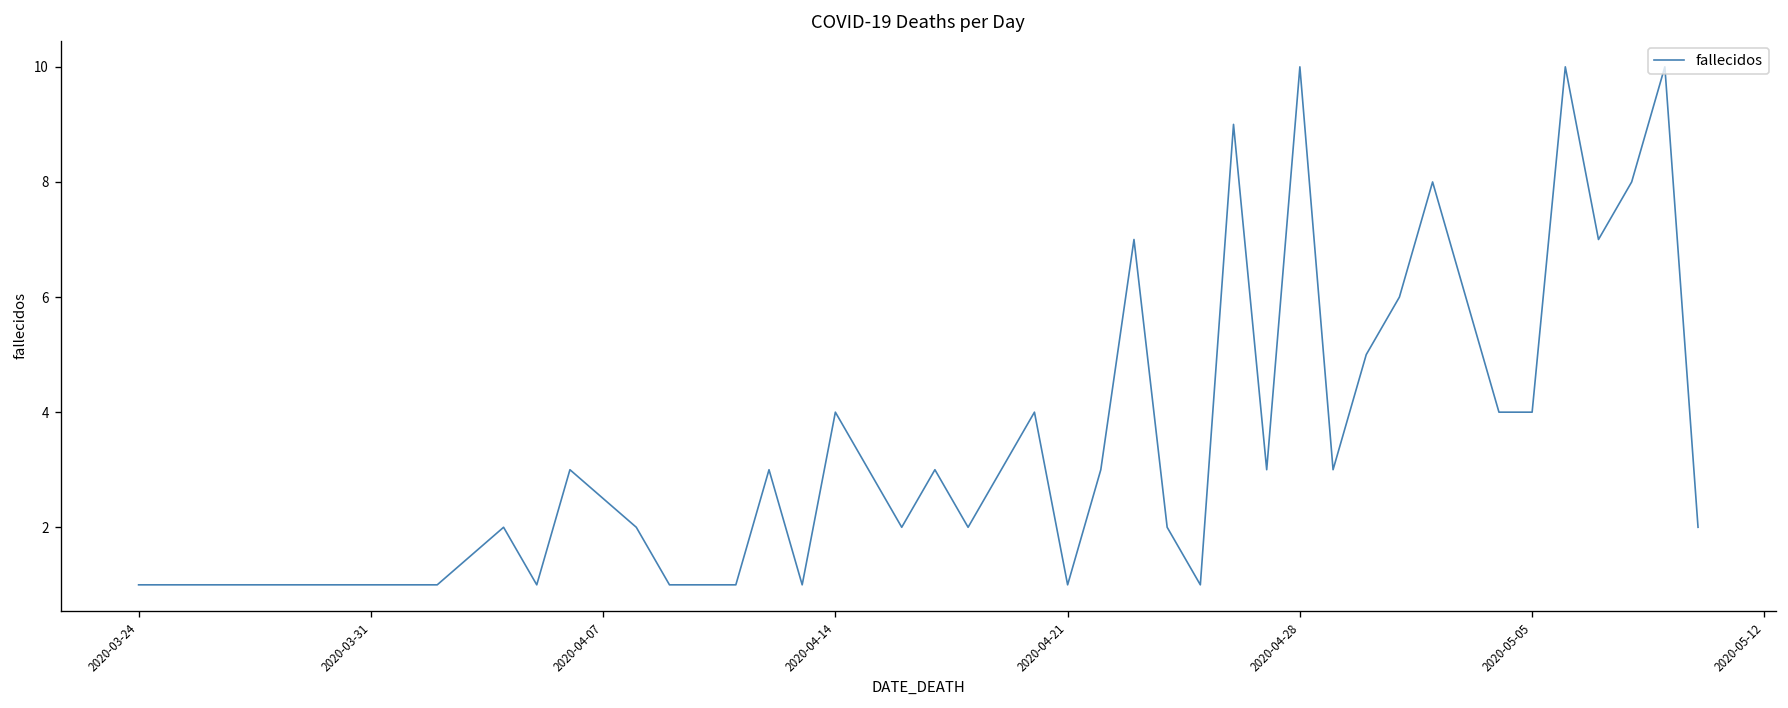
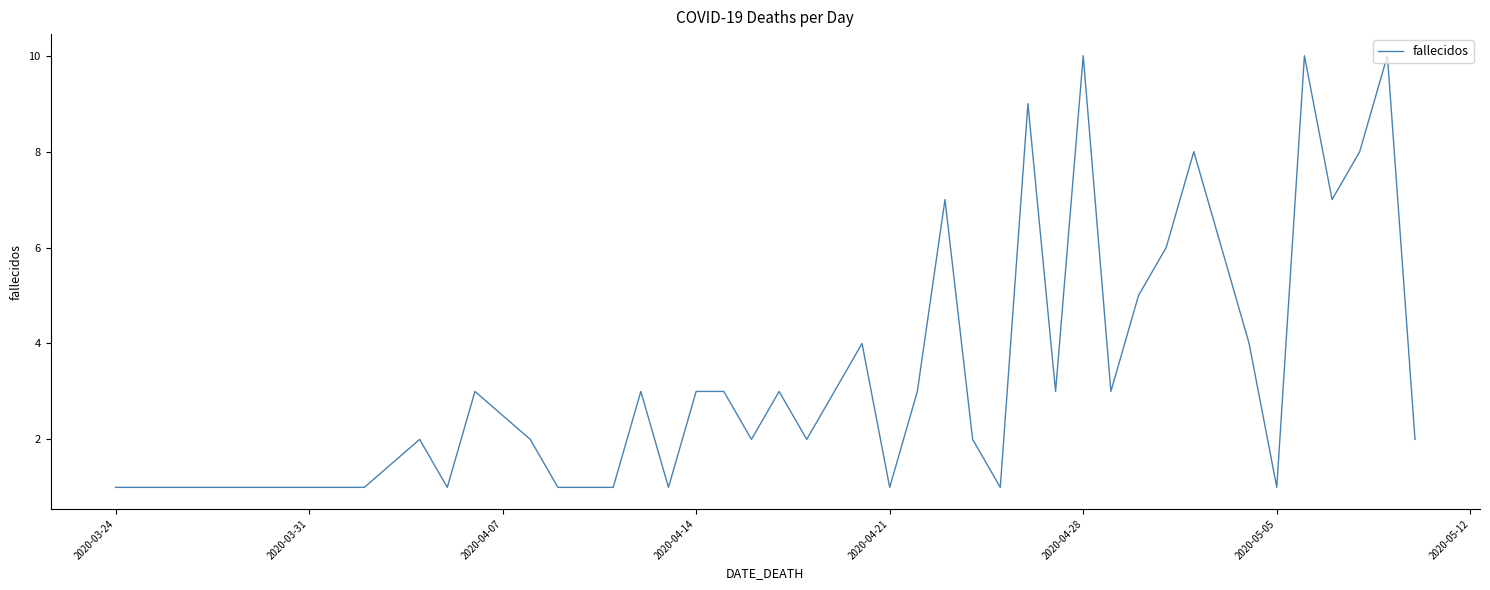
  {
    "2020-03-24": 1,
    "2020-03-31": 1,
-   "2020-04-14": 4,
+   "2020-04-14": 3,
    "2020-04-21": 1,
    "2020-04-28": 10,
-   "2020-05-05": 4
+   "2020-05-05": 1
  }
